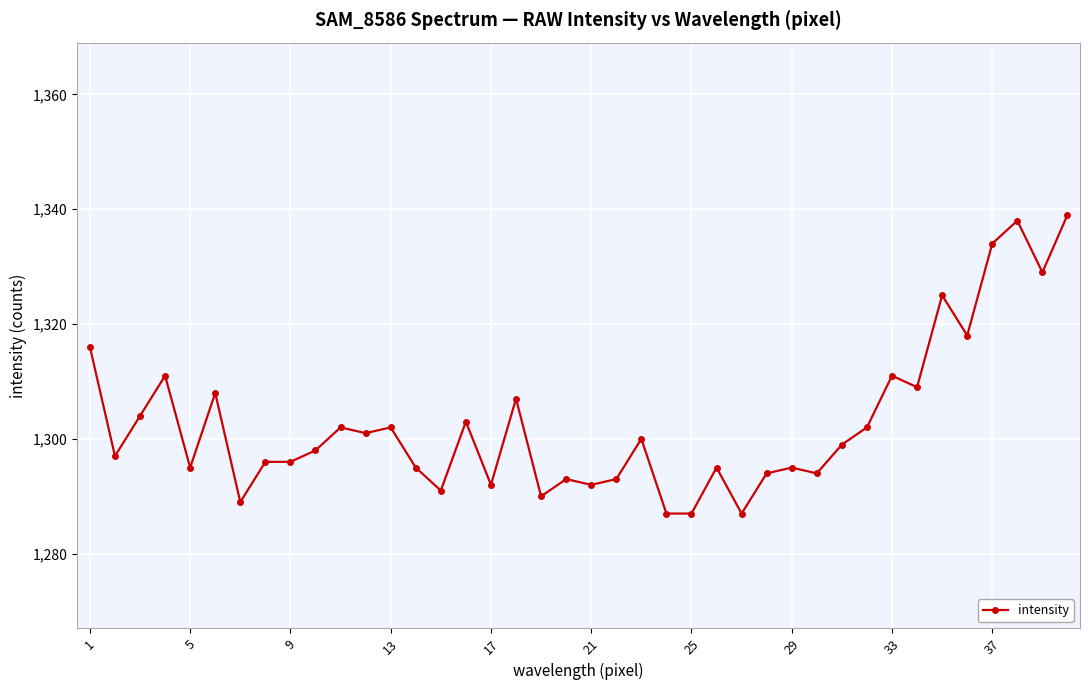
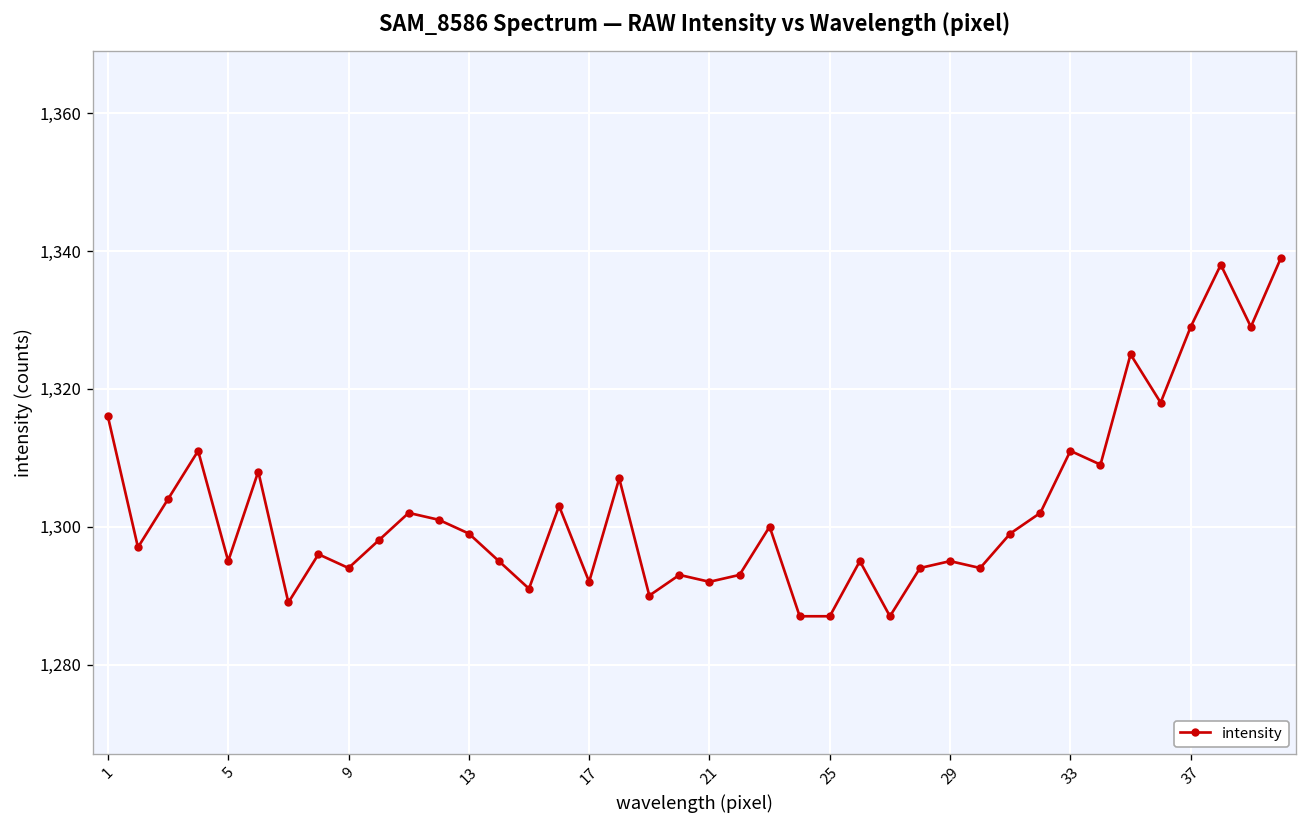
  {
    "1": "1,316",
    "5": "1,295",
-   "9": "1,296",
-   "13": "1,302",
+   "9": "1,294",
+   "13": "1,299",
    "17": "1,292",
    "21": "1,292",
    "25": "1,287",
    "29": "1,295",
    "33": "1,311",
-   "37": "1,334"
+   "37": "1,329"
  }
